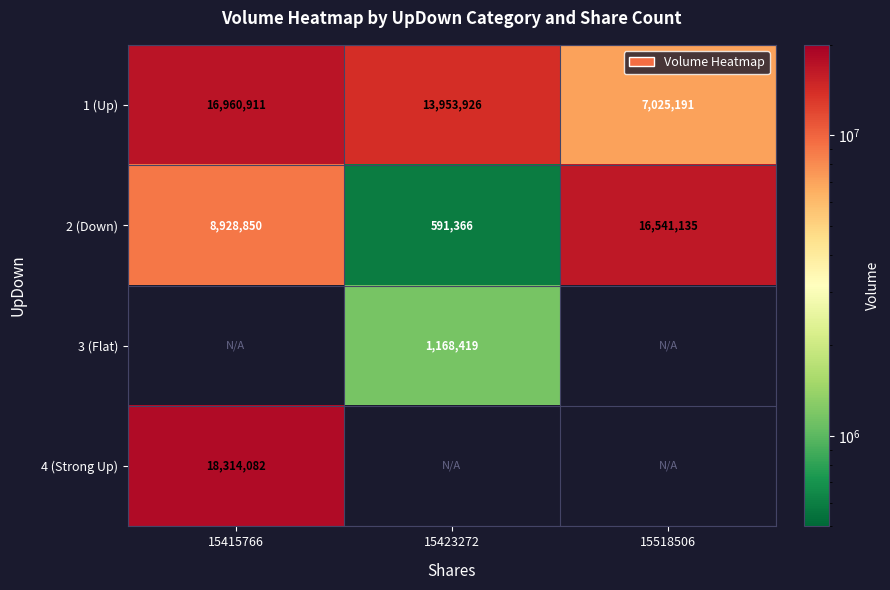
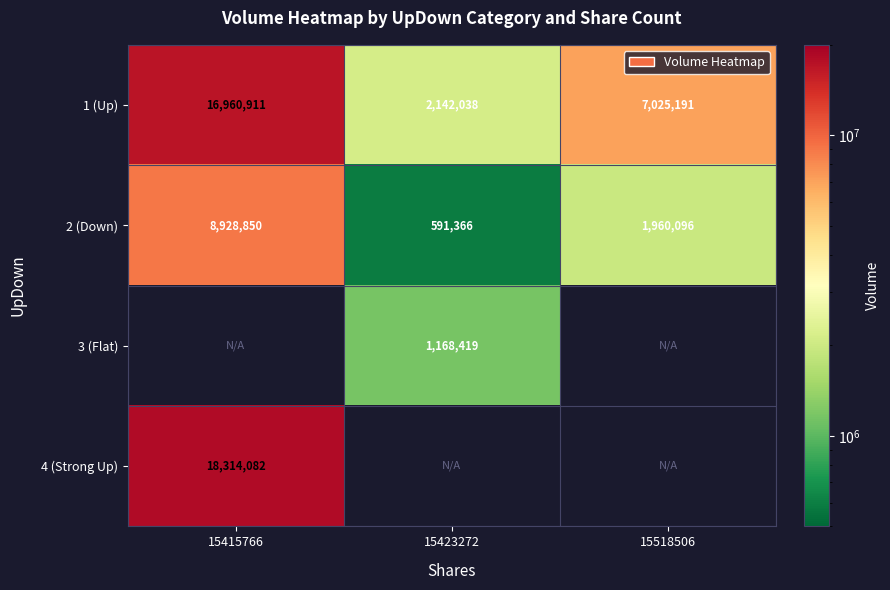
  {
    "1 (Up)": {
      "15415766": "16,960,911",
-     "15423272": "13,953,926",
+     "15423272": "2,142,038",
      "15518506": "7,025,191"
    },
    "2 (Down)": {
      "15415766": "8,928,850",
      "15423272": "591,366",
-     "15518506": "16,541,135"
+     "15518506": "1,960,096"
    },
    "3 (Flat)": {
      "15423272": "1,168,419"
    },
    "4 (Strong Up)": {
      "15415766": "18,314,082"
    }
  }
